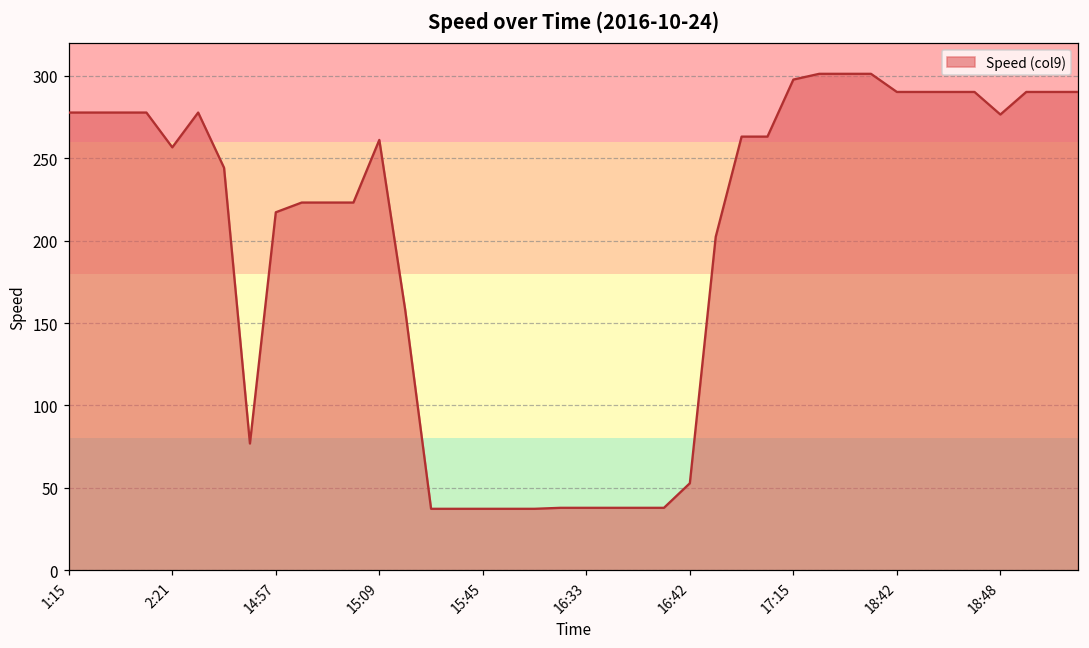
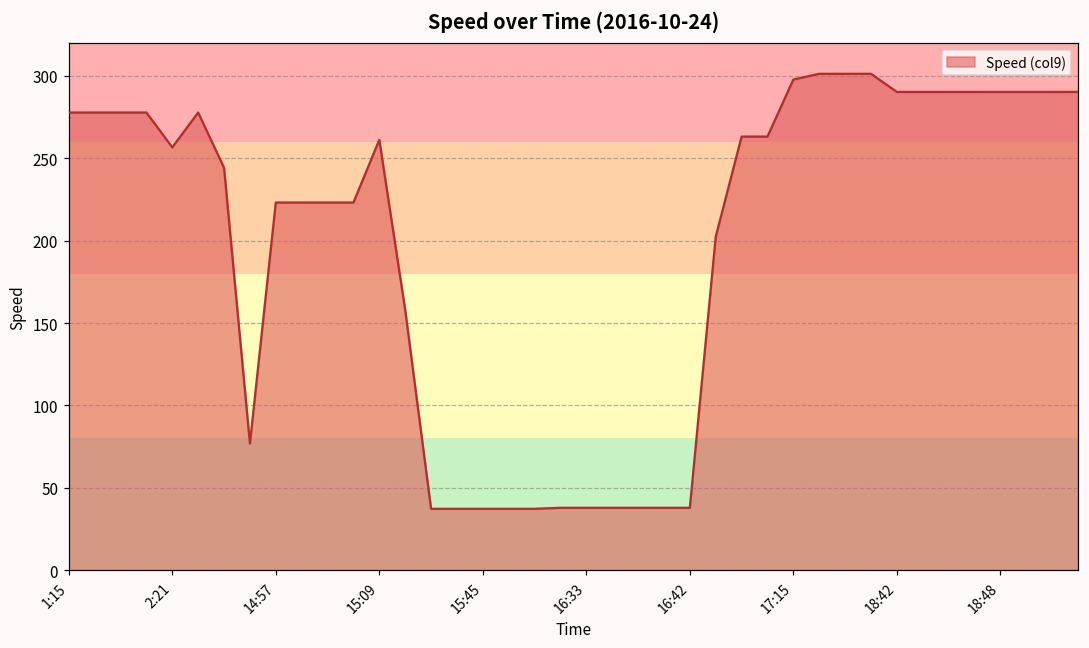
  {
    "1:15": 278,
    "2:21": 257,
-   "14:57": 217,
+   "14:57": 223,
    "15:09": 261,
    "15:45": 37,
    "16:33": 38,
-   "16:42": 53,
+   "16:42": 38,
    "17:15": 298,
    "18:42": 290,
-   "18:48": 277
+   "18:48": 290
  }
